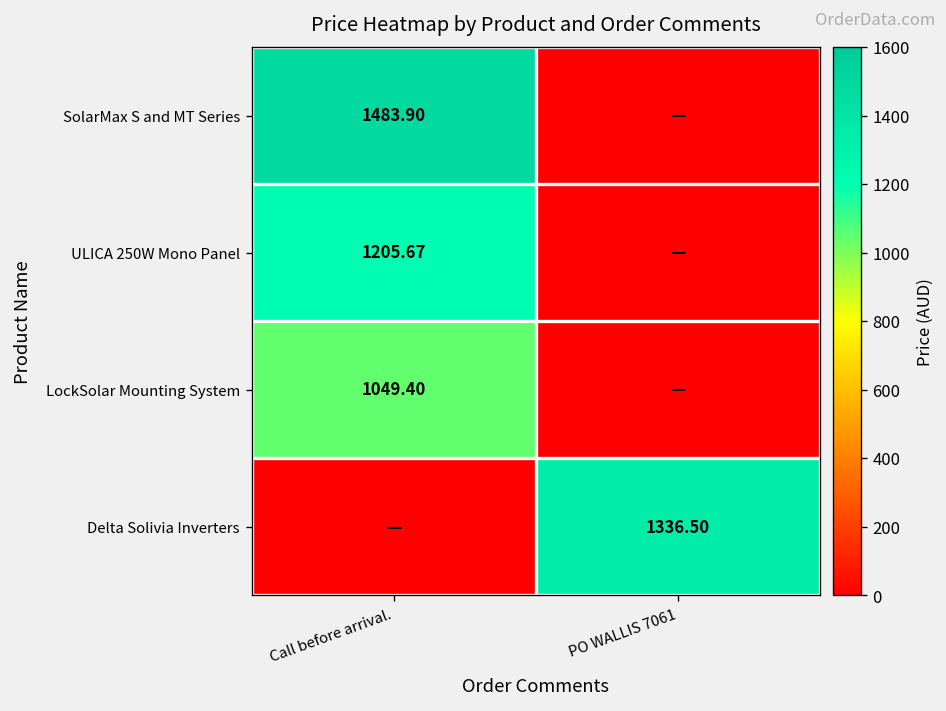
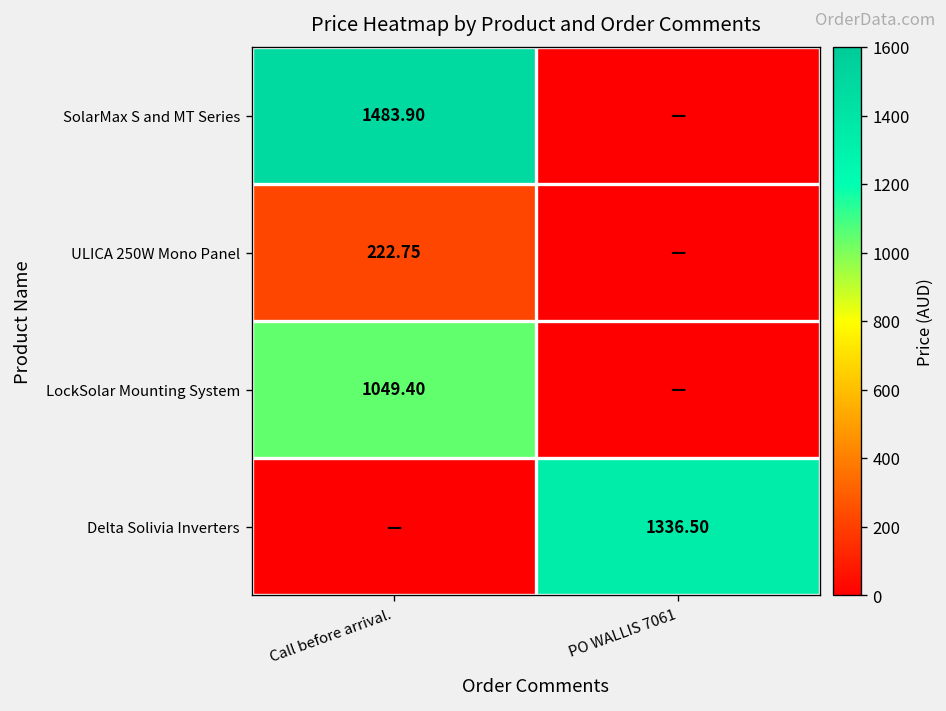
  {
    "SolarMax S and MT Series": {
      "Call before arrival.": 1483.90
    },
    "ULICA 250W Mono Panel": {
-     "Call before arrival.": 1205.67
+     "Call before arrival.": 222.75
    },
    "LockSolar Mounting System": {
      "Call before arrival.": 1049.40
    },
    "Delta Solivia Inverters": {
      "PO WALLIS 7061": 1336.50
    }
  }
